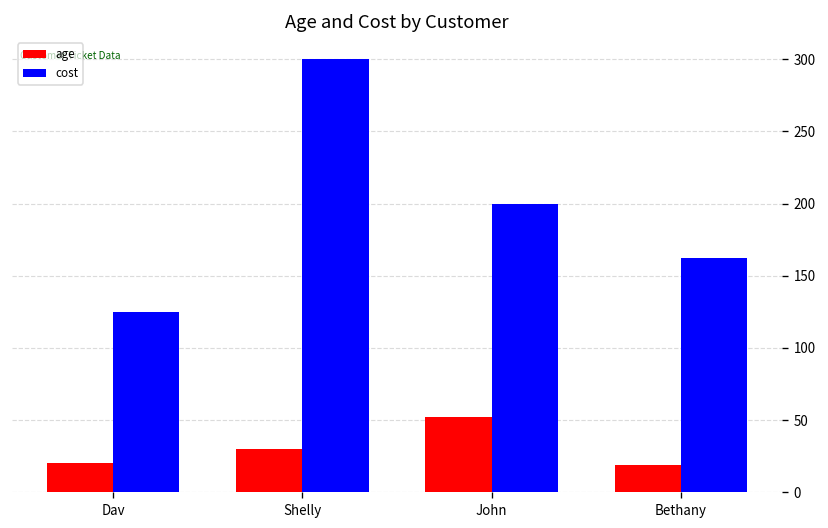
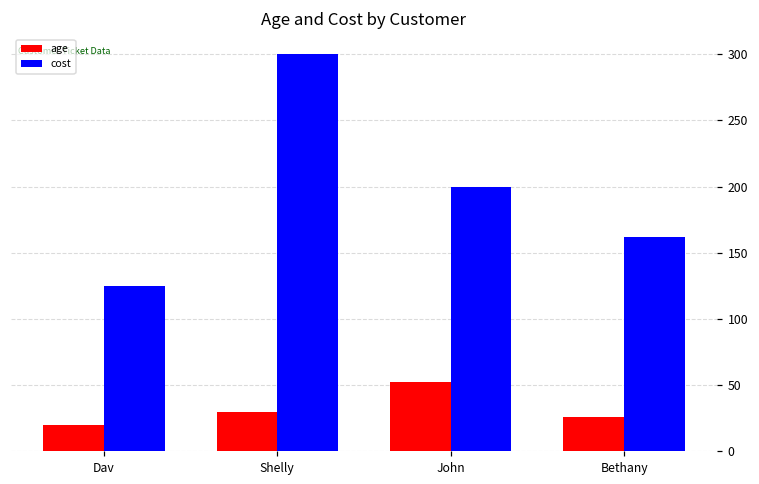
  {
    "age": {
      "Dav": 20,
      "Shelly": 30,
      "John": 52,
-     "Bethany": 19
+     "Bethany": 26
    },
    "cost": {
      "Dav": 125,
      "Shelly": 300,
      "John": 200,
      "Bethany": 162
    }
  }
